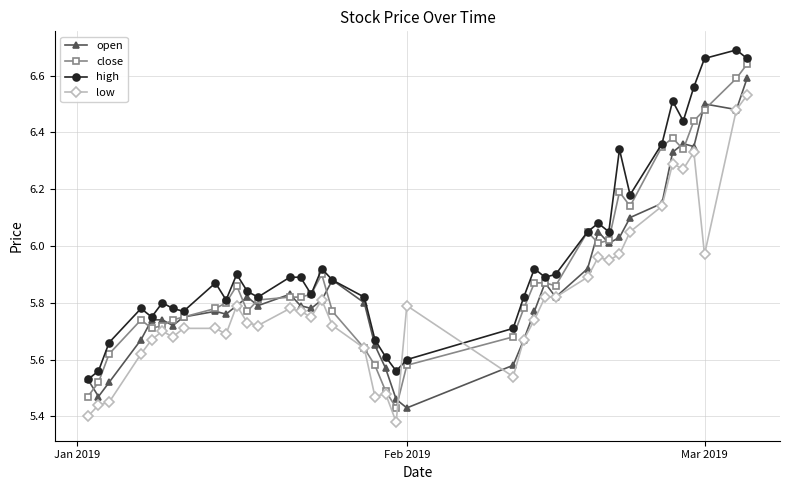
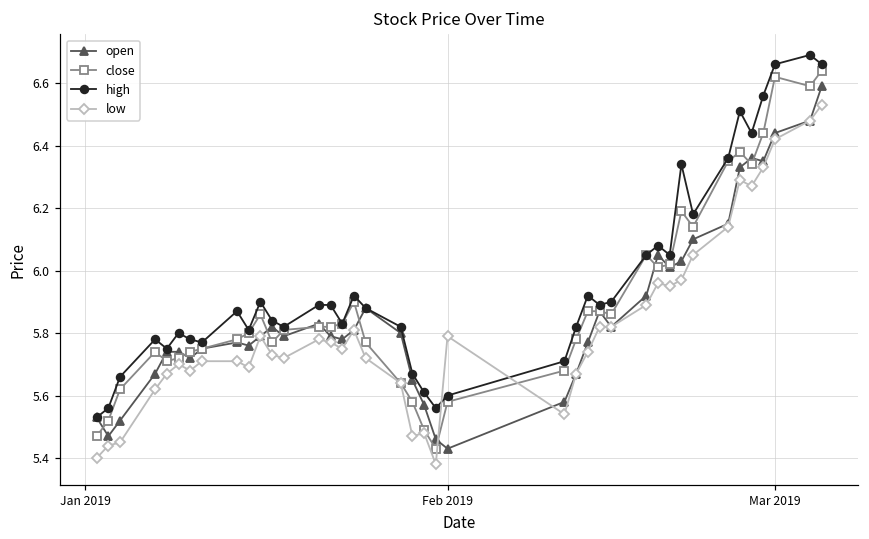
  {
    "open": {
      "Feb 2019": 5.43,
-     "Mar 2019": 6.50
+     "Mar 2019": 6.44
    },
    "close": {
      "Feb 2019": 5.58,
-     "Mar 2019": 6.48
+     "Mar 2019": 6.62
    },
    "high": {
      "Feb 2019": 5.60,
      "Mar 2019": 6.66
    },
    "low": {
      "Feb 2019": 5.79,
-     "Mar 2019": 5.97
+     "Mar 2019": 6.42
    }
  }
